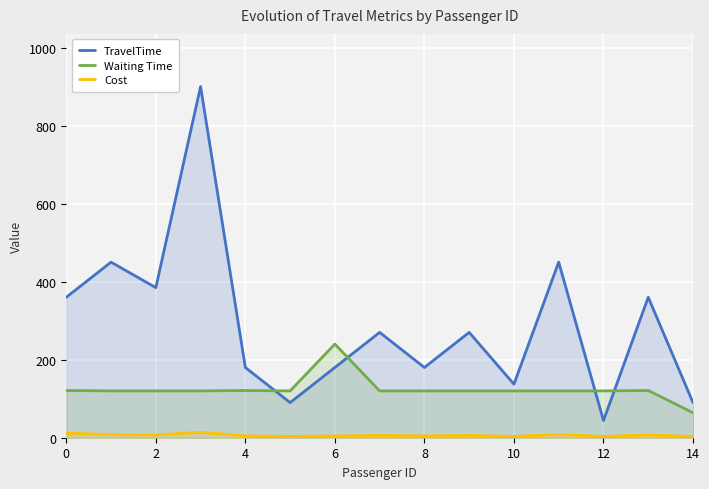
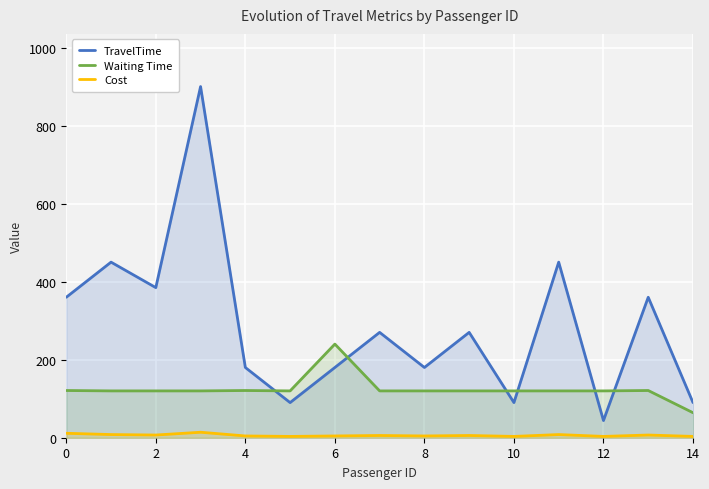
  {
    "TravelTime": {
      "0": 360,
      "2": 380,
      "4": 180,
      "6": 180,
      "8": 180,
-     "10": 140,
+     "10": 90,
      "12": 40,
      "14": 90
    },
    "Waiting Time": {
      "0": 120,
      "2": 120,
      "4": 120,
      "6": 240,
      "8": 120,
      "10": 120,
      "12": 120,
      "14": 60
    },
    "Cost": {
      "0": 10,
      "2": 10,
      "4": 0,
      "6": 0,
      "8": 0,
      "10": 0,
      "12": 0,
      "14": 0
    }
  }
